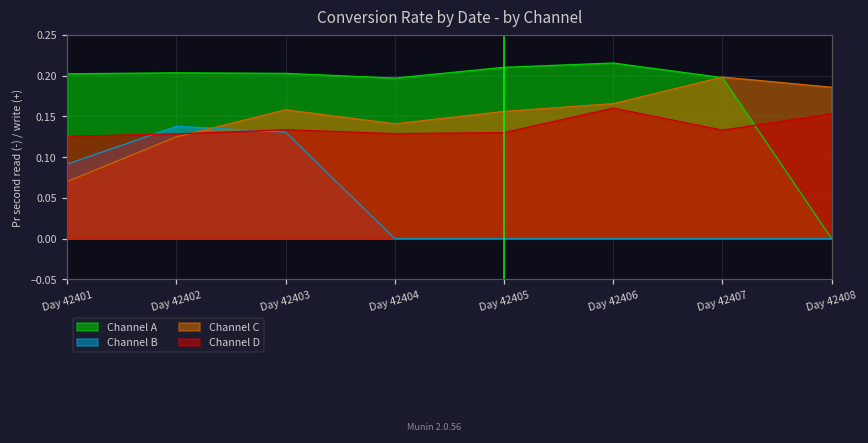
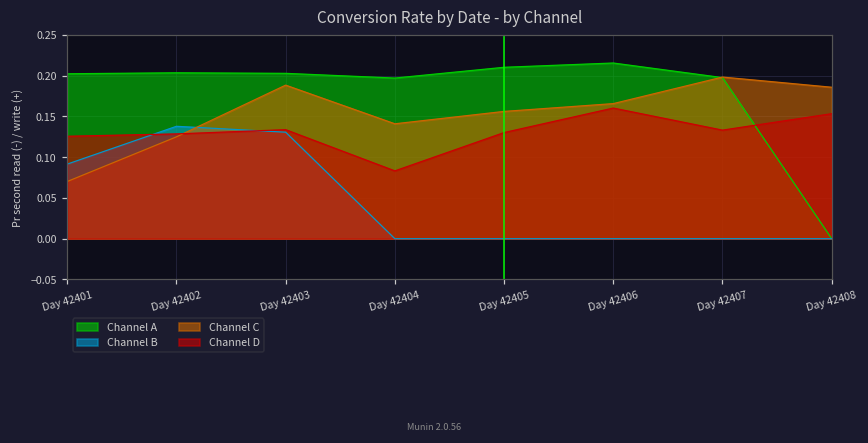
  {
    "Channel A": {
      "Day 42401": 0.20,
      "Day 42402": 0.20,
      "Day 42403": 0.20,
      "Day 42404": 0.20,
      "Day 42405": 0.21,
      "Day 42406": 0.22
    },
    "Channel B": {
      "Day 42401": 0.09,
      "Day 42402": 0.14,
      "Day 42404": 0.00,
      "Day 42405": 0.00,
      "Day 42406": 0.00,
      "Day 42407": 0.00
    },
    "Channel C": {
      "Day 42401": 0.07,
      "Day 42402": 0.13,
-     "Day 42403": 0.16,
+     "Day 42403": 0.19,
      "Day 42404": 0.14,
      "Day 42405": 0.16,
      "Day 42406": 0.17,
      "Day 42408": 0.19
    },
    "Channel D": {
      "Day 42401": 0.13,
      "Day 42402": 0.13,
-     "Day 42404": 0.13,
+     "Day 42404": 0.08,
      "Day 42405": 0.13,
      "Day 42406": 0.16,
      "Day 42407": 0.13,
      "Day 42408": 0.15
    }
  }
